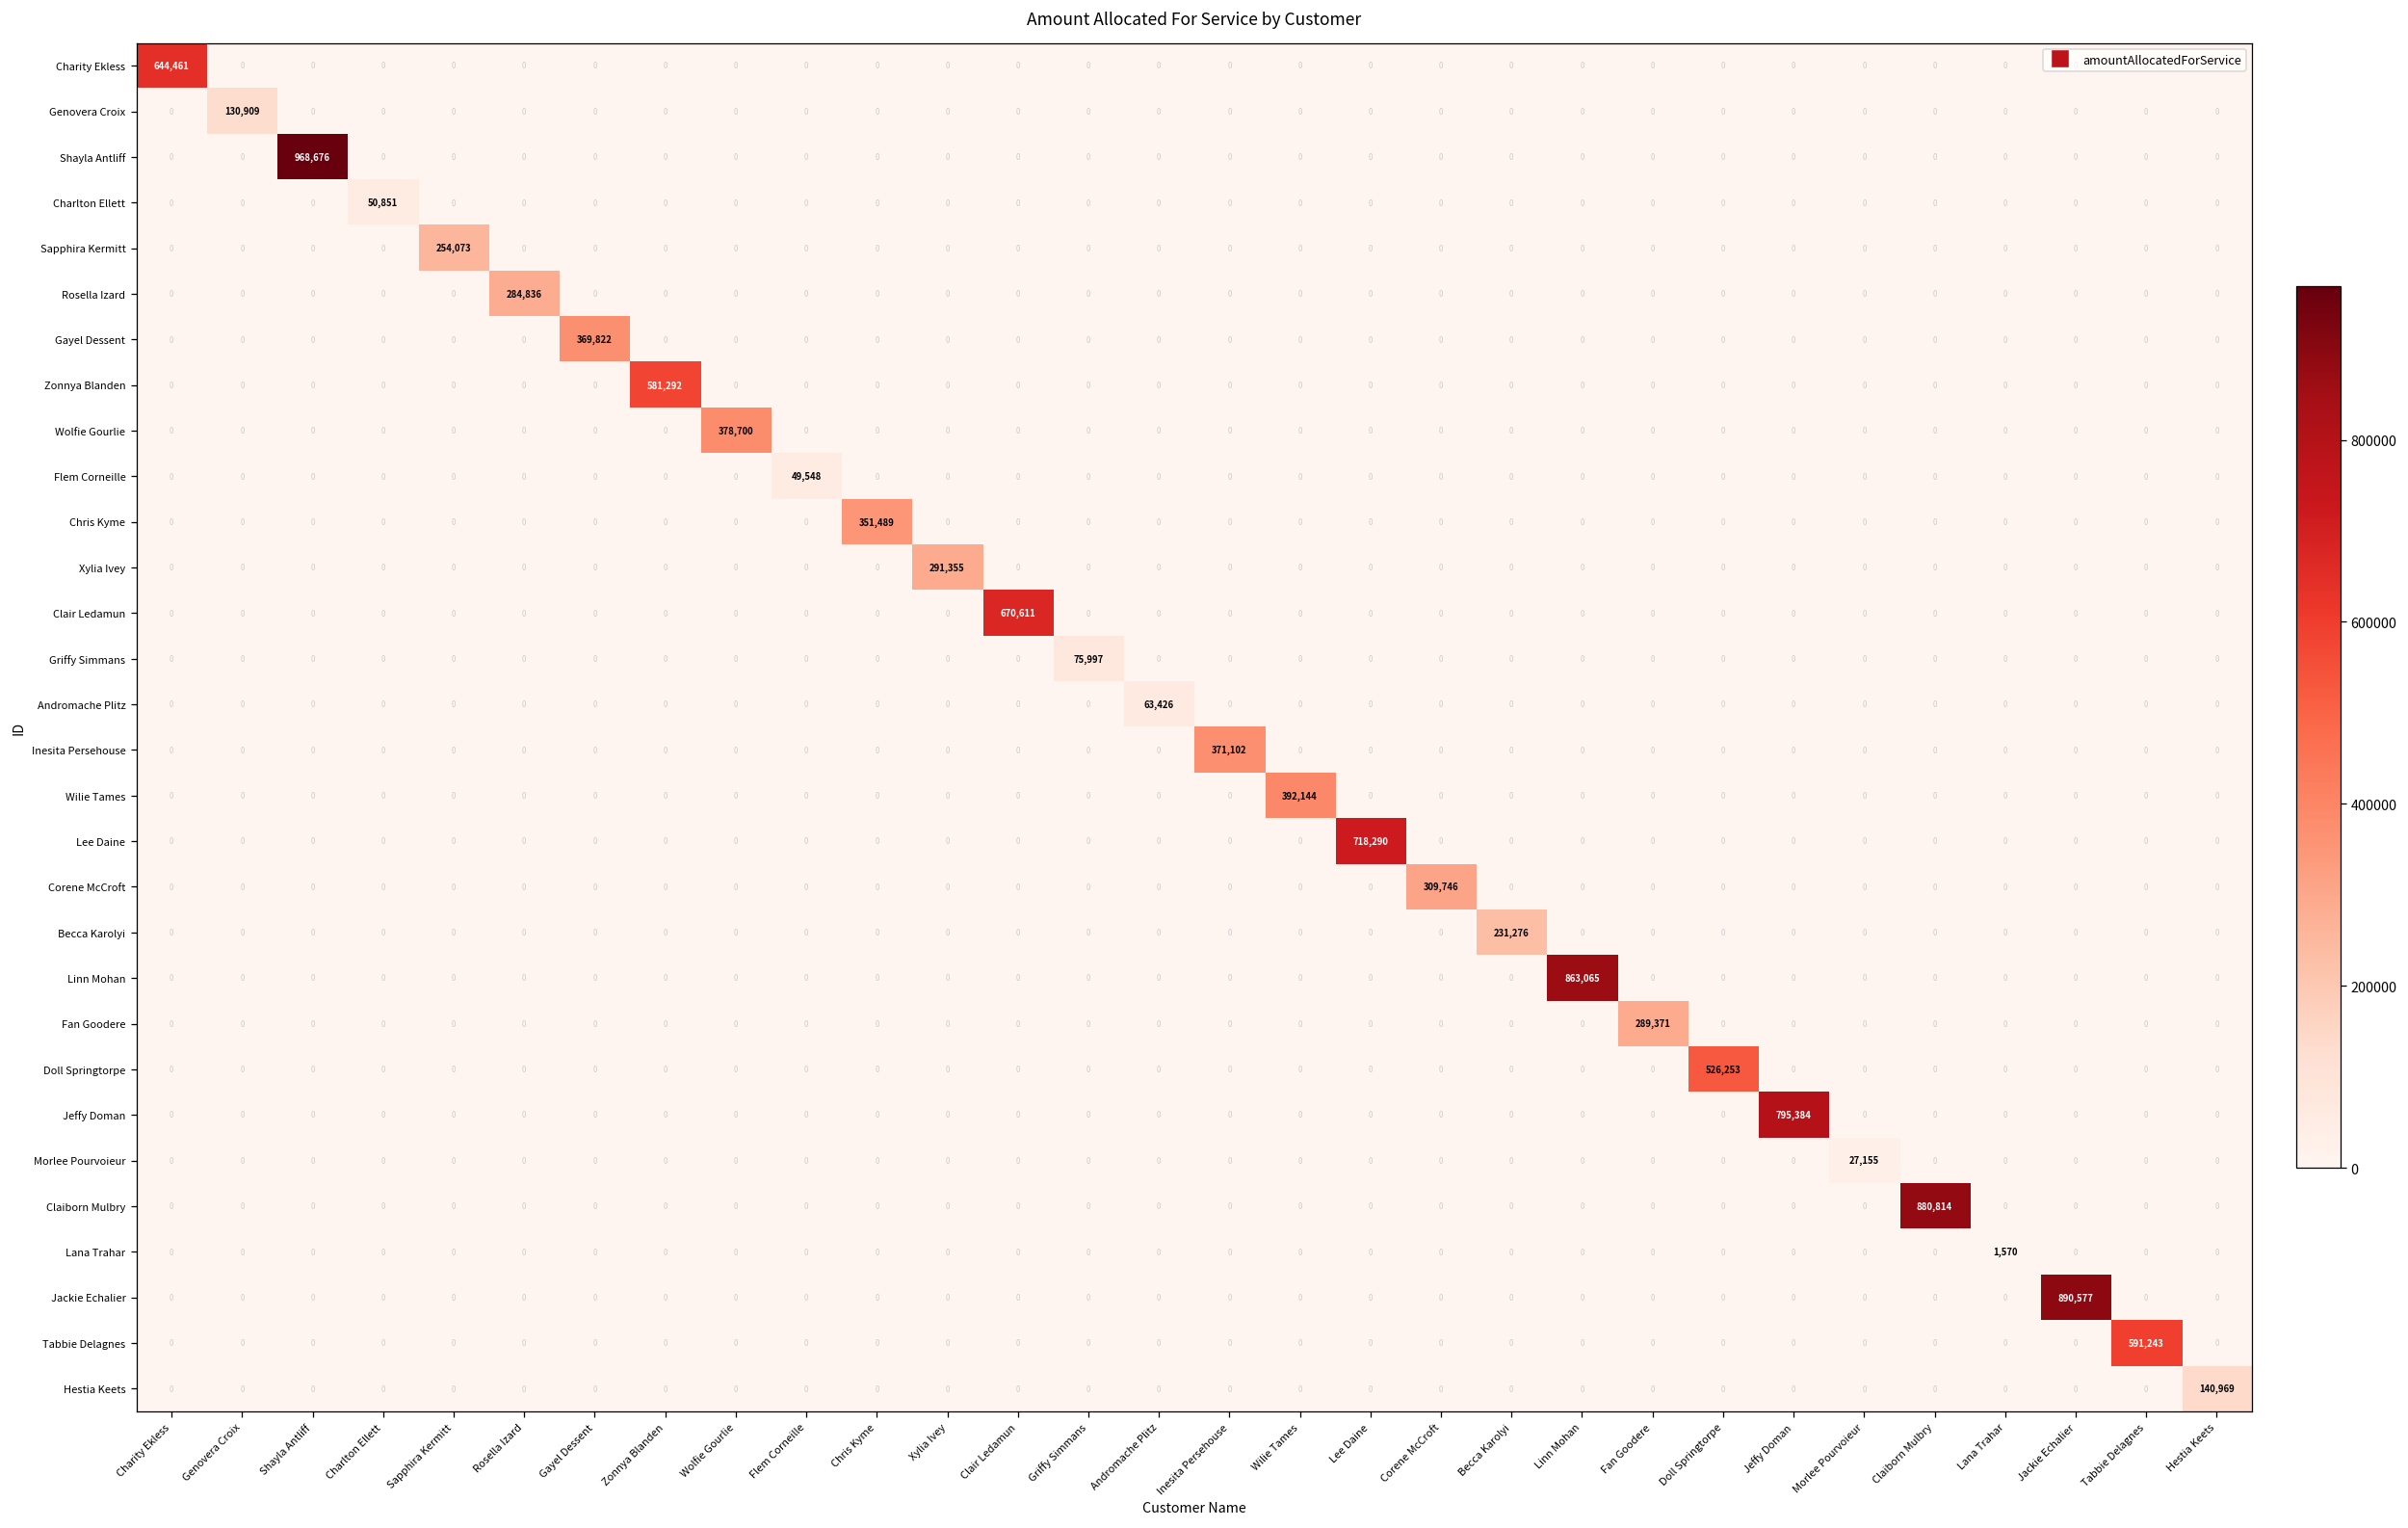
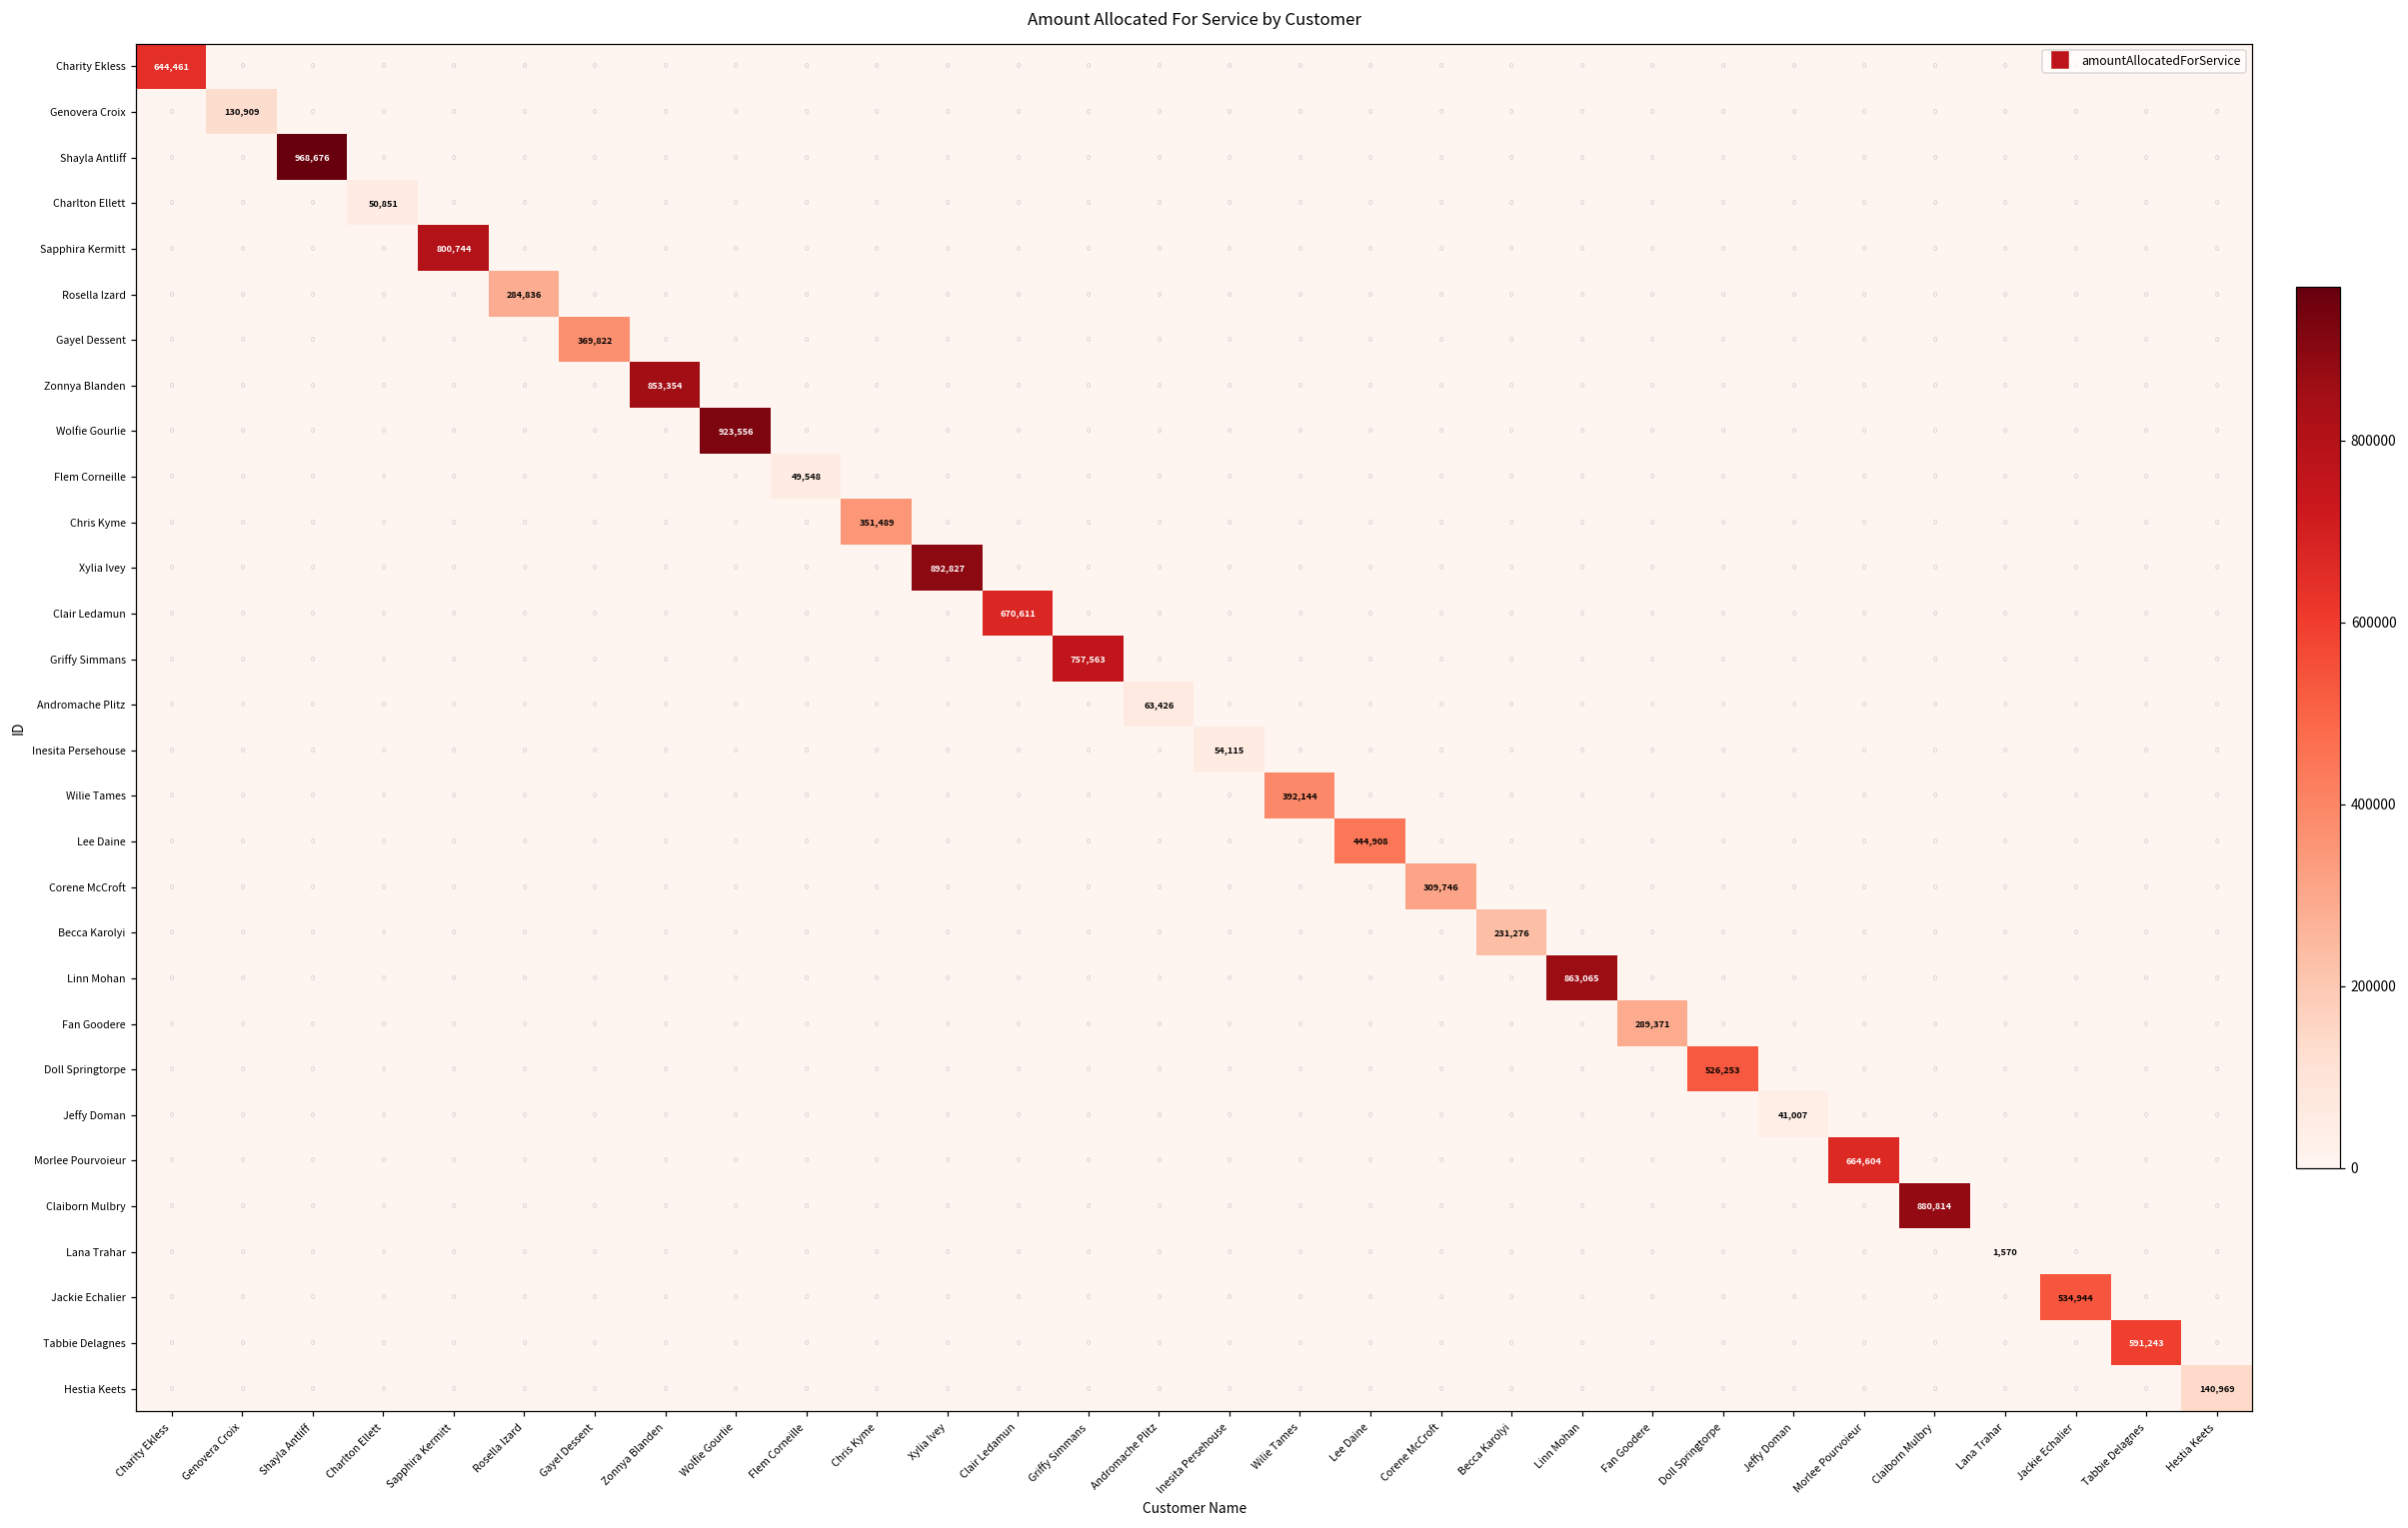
  {
    "Charity Ekless": {
      "Charity Ekless": "644,461"
    },
    "Genovera Croix": {
      "Genovera Croix": "130,909"
    },
    "Shayla Antliff": {
      "Shayla Antliff": "968,676"
    },
    "Charlton Ellett": {
      "Charlton Ellett": "50,851"
    },
    "Sapphira Kermitt": {
-     "Sapphira Kermitt": "254,073"
+     "Sapphira Kermitt": "800,744"
    },
    "Rosella Izard": {
      "Rosella Izard": "284,836"
    },
    "Gayel Dessent": {
      "Gayel Dessent": "369,822"
    },
    "Zonnya Blanden": {
-     "Zonnya Blanden": "581,292"
+     "Zonnya Blanden": "853,354"
    },
    "Wolfie Gourlie": {
-     "Wolfie Gourlie": "378,700"
+     "Wolfie Gourlie": "923,556"
    },
    "Flem Corneille": {
      "Flem Corneille": "49,548"
    },
    "Chris Kyme": {
      "Chris Kyme": "351,489"
    },
    "Xylia Ivey": {
-     "Xylia Ivey": "291,355"
+     "Xylia Ivey": "892,827"
    },
    "Clair Ledamun": {
      "Clair Ledamun": "670,611"
    },
    "Griffy Simmans": {
-     "Griffy Simmans": "75,997"
+     "Griffy Simmans": "757,563"
    },
    "Andromache Plitz": {
      "Andromache Plitz": "63,426"
    },
    "Inesita Persehouse": {
-     "Inesita Persehouse": "371,102"
+     "Inesita Persehouse": "54,115"
    },
    "Wilie Tames": {
      "Wilie Tames": "392,144"
    },
    "Lee Daine": {
-     "Lee Daine": "718,290"
+     "Lee Daine": "444,908"
    },
    "Corene McCroft": {
      "Corene McCroft": "309,746"
    },
    "Becca Karolyi": {
      "Becca Karolyi": "231,276"
    },
    "Linn Mohan": {
      "Linn Mohan": "863,065"
    },
    "Fan Goodere": {
      "Fan Goodere": "289,371"
    },
    "Doll Springtorpe": {
      "Doll Springtorpe": "526,253"
    },
    "Jeffy Doman": {
-     "Jeffy Doman": "795,384"
+     "Jeffy Doman": "41,007"
    },
    "Morlee Pourvoieur": {
-     "Morlee Pourvoieur": "27,155"
+     "Morlee Pourvoieur": "664,604"
    },
    "Claiborn Mulbry": {
      "Claiborn Mulbry": "880,814"
    },
    "Lana Trahar": {
      "Lana Trahar": "1,570"
    },
    "Jackie Echalier": {
-     "Jackie Echalier": "890,577"
+     "Jackie Echalier": "534,944"
    },
    "Tabbie Delagnes": {
      "Tabbie Delagnes": "591,243"
    },
    "Hestia Keets": {
      "Hestia Keets": "140,969"
    }
  }
